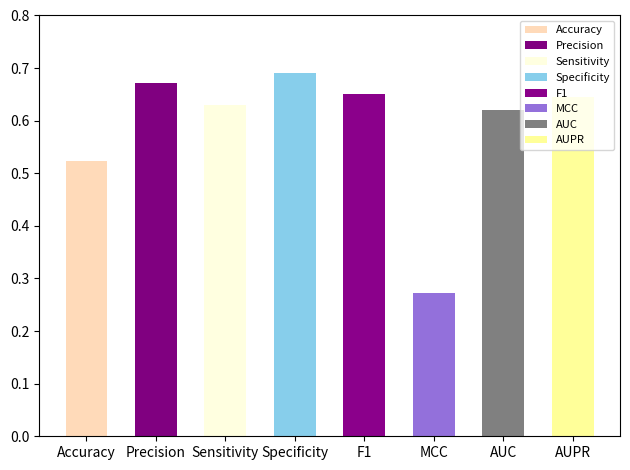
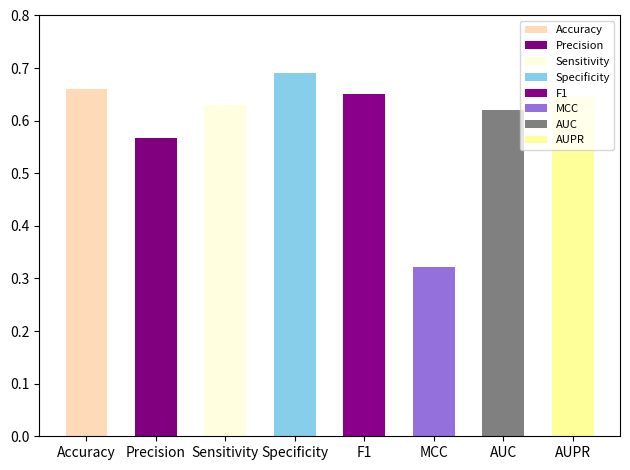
  {
-   "Accuracy": 0.52,
-   "Precision": 0.67,
+   "Accuracy": 0.66,
+   "Precision": 0.57,
    "Sensitivity": 0.63,
    "Specificity": 0.69,
    "F1": 0.65,
-   "MCC": 0.27,
+   "MCC": 0.32,
    "AUC": 0.62
  }
